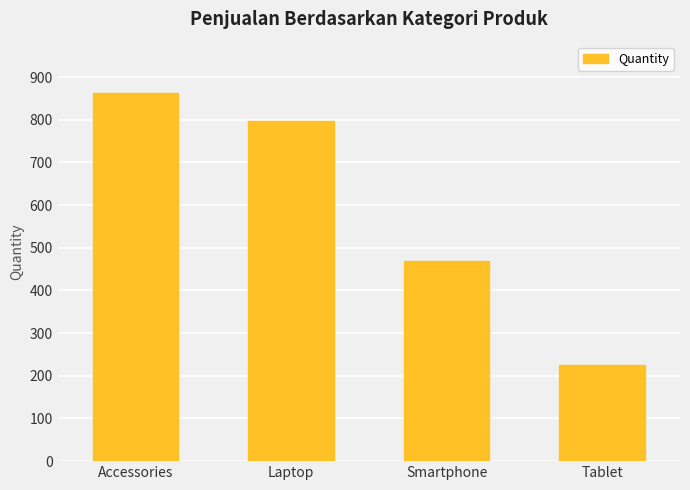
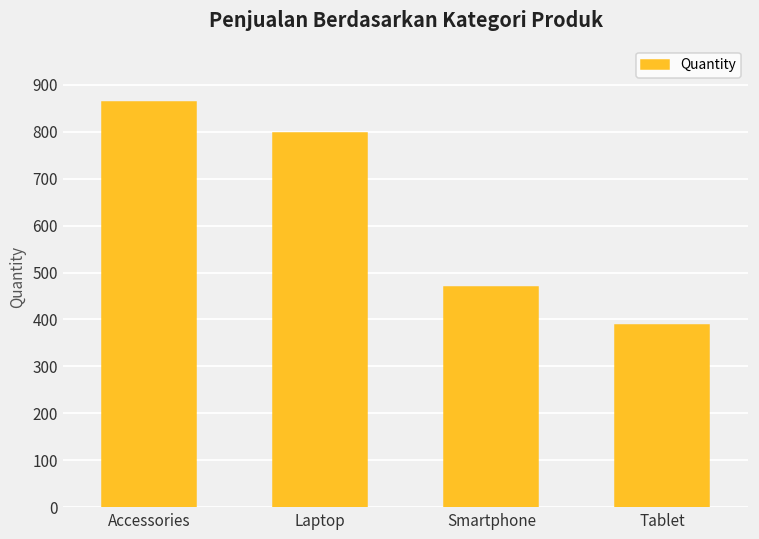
  {
    "Accessories": 860,
    "Laptop": 800,
    "Smartphone": 470,
-   "Tablet": 230
+   "Tablet": 390
  }
